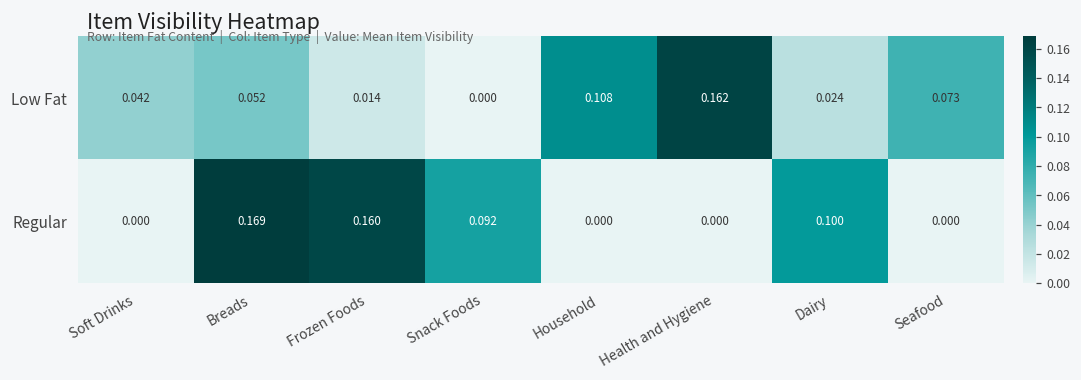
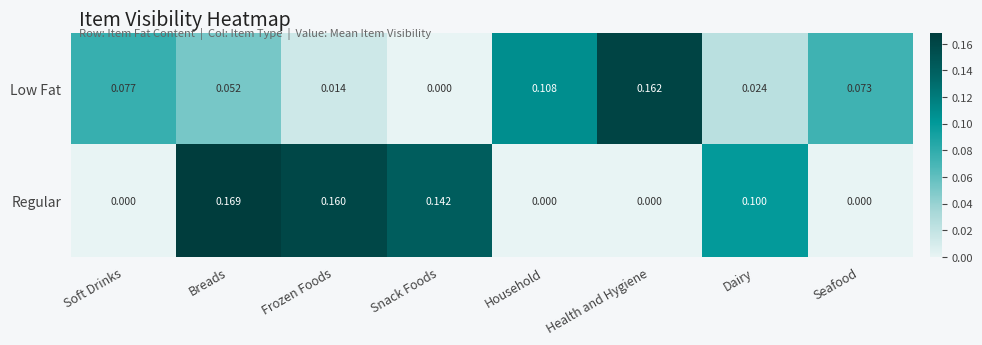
  {
    "Low Fat": {
-     "Soft Drinks": 0.042,
+     "Soft Drinks": 0.077,
      "Breads": 0.052,
      "Frozen Foods": 0.014,
      "Snack Foods": 0.000,
      "Household": 0.108,
      "Health and Hygiene": 0.162,
      "Dairy": 0.024,
      "Seafood": 0.073
    },
    "Regular": {
      "Soft Drinks": 0.000,
      "Breads": 0.169,
      "Frozen Foods": 0.160,
-     "Snack Foods": 0.092,
+     "Snack Foods": 0.142,
      "Household": 0.000,
      "Health and Hygiene": 0.000,
      "Dairy": 0.100,
      "Seafood": 0.000
    }
  }
